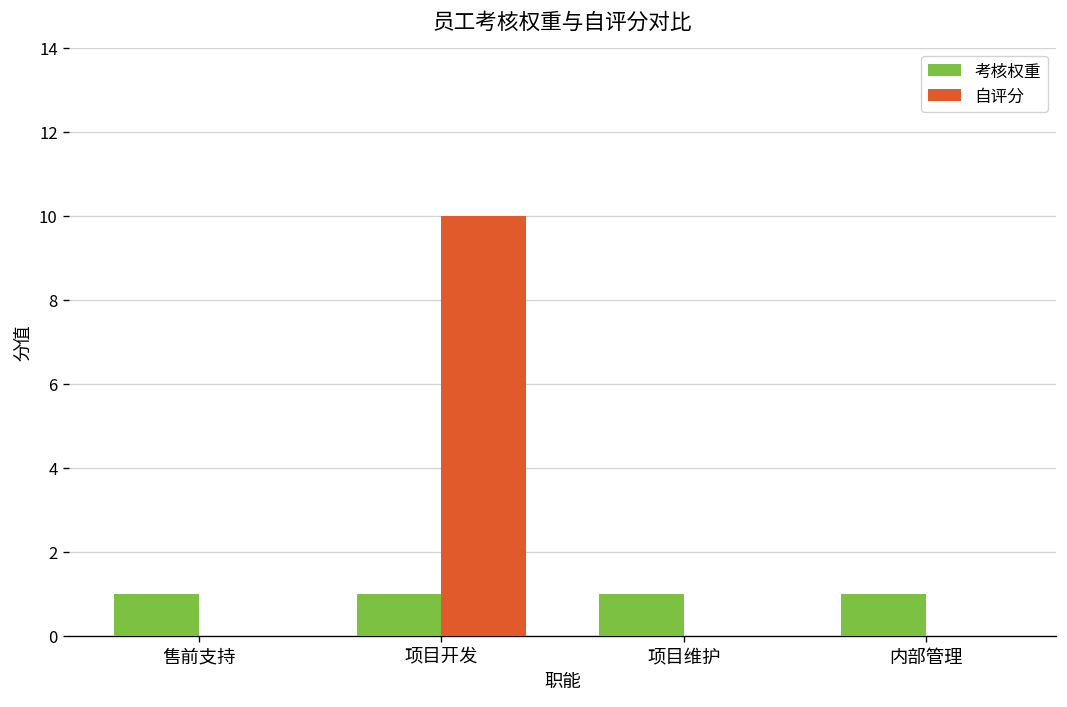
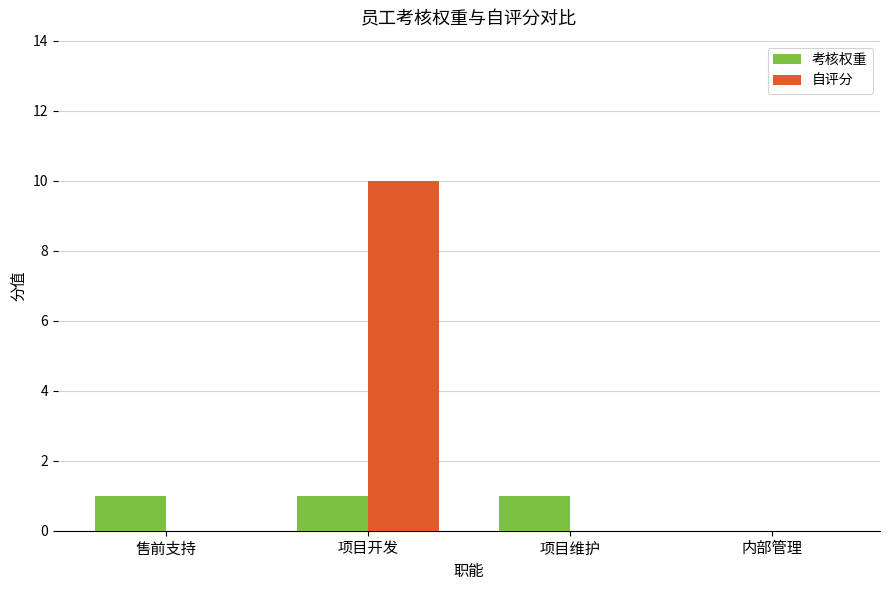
  {
    "考核权重": {
      "售前支持": 1,
      "项目开发": 1,
      "项目维护": 1,
-     "内部管理": 1
+     "内部管理": 0
    },
    "自评分": {
      "售前支持": 0,
      "项目开发": 10,
      "项目维护": 0,
      "内部管理": 0
    }
  }
